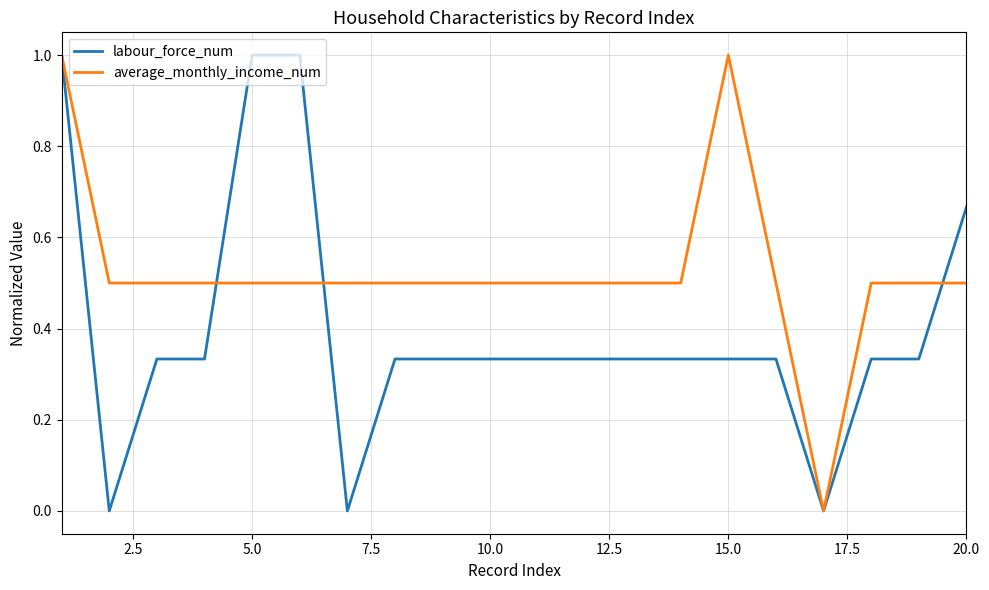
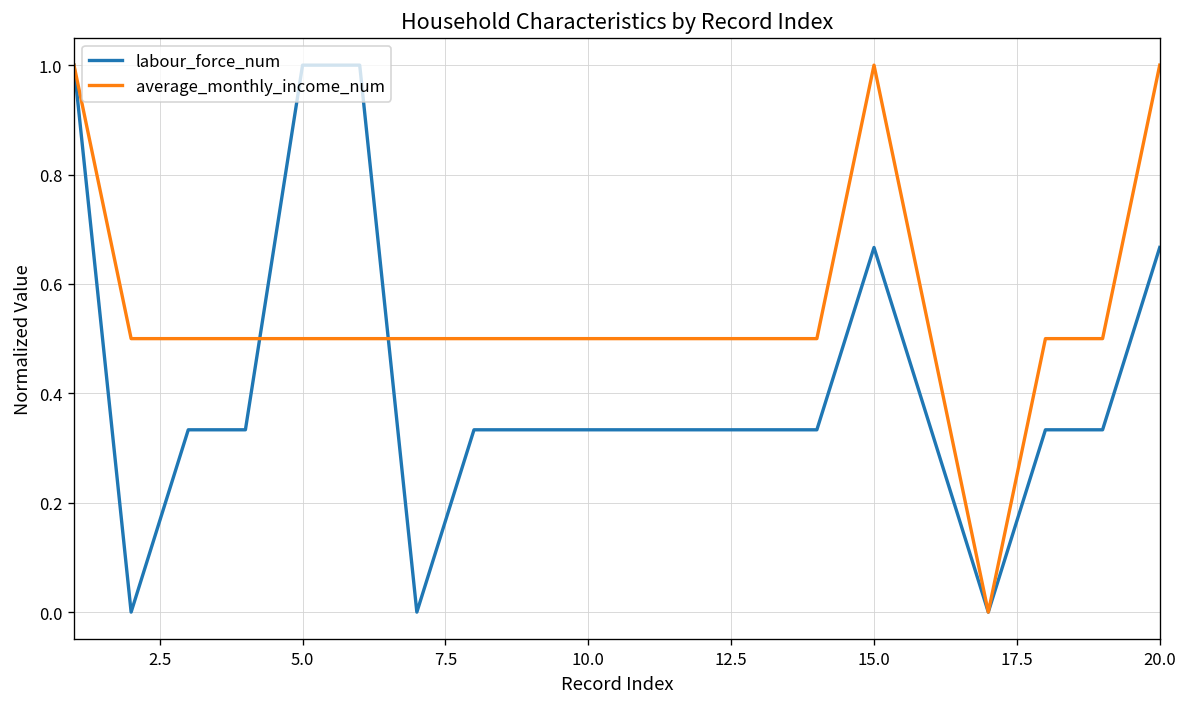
  {
    "labour_force_num": {
      "10.0": 0.33,
-     "15.0": 0.33,
+     "15.0": 0.67,
      "20.0": 0.67
    },
    "average_monthly_income_num": {
      "5.0": 0.50,
      "10.0": 0.50,
      "15.0": 1.00,
-     "20.0": 0.50
+     "20.0": 1.00
    }
  }
